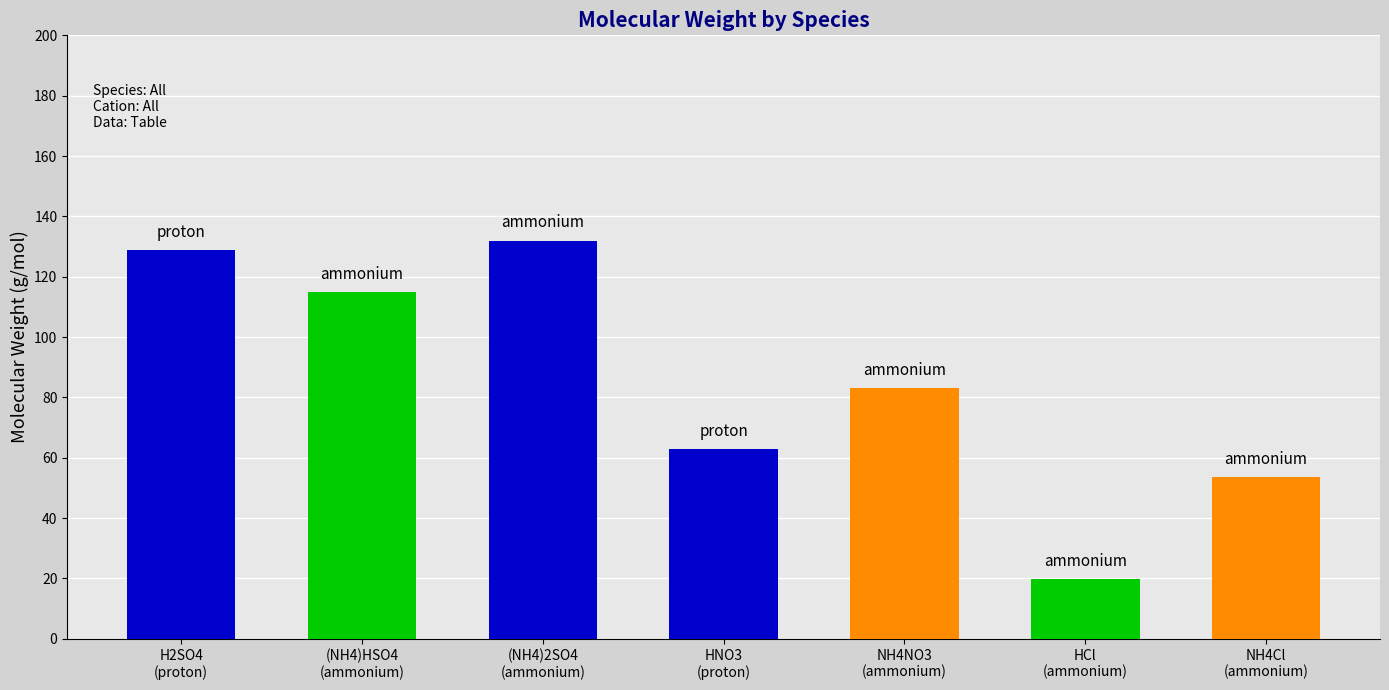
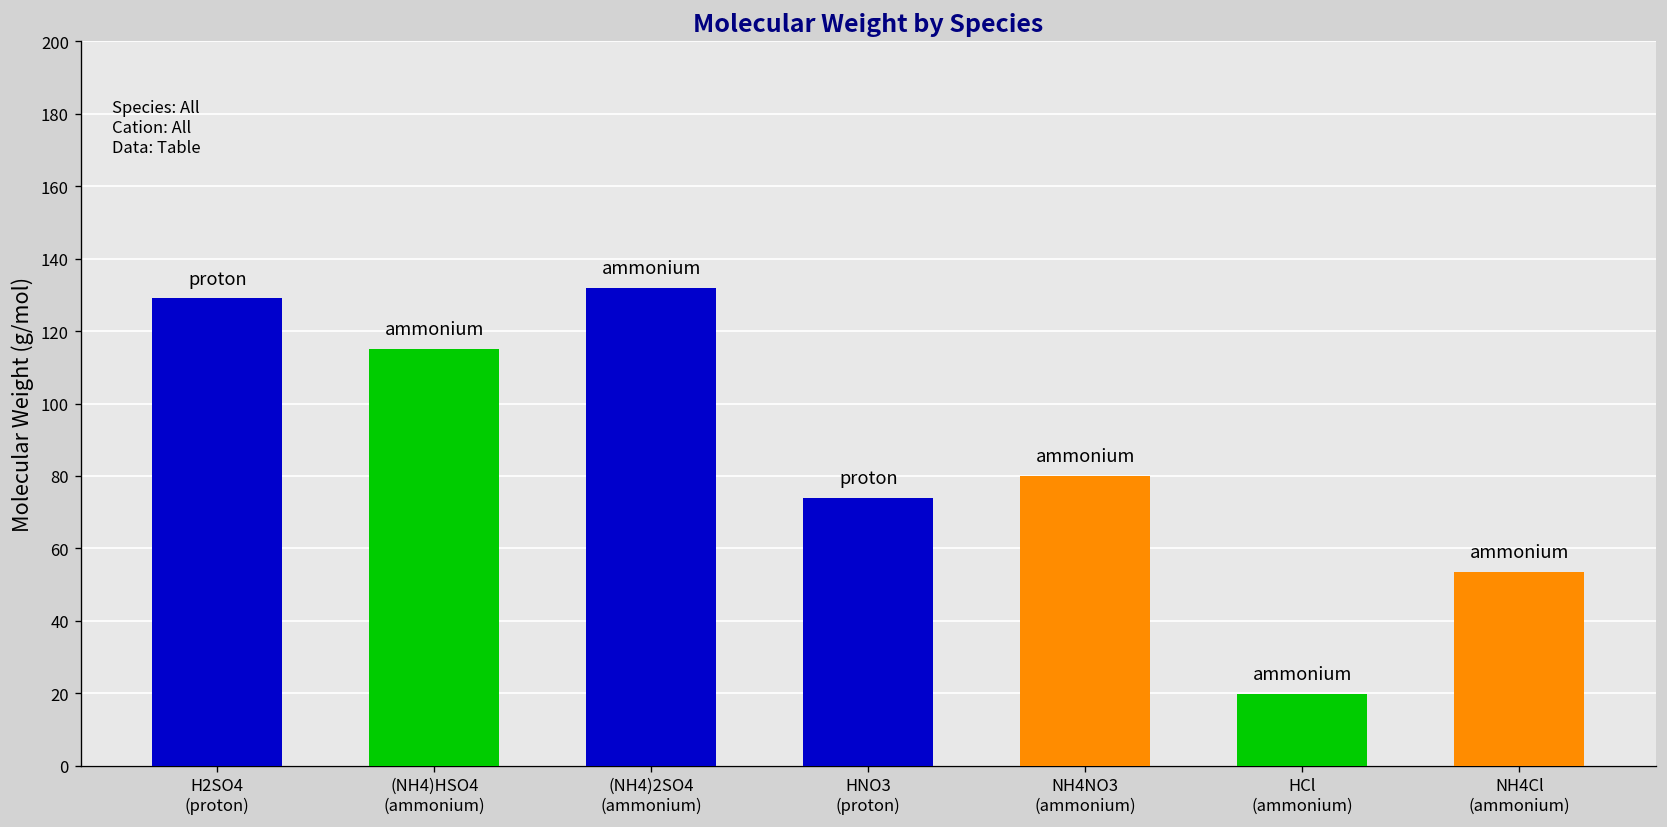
  {
    "H2SO4 (proton)": 129,
    "(NH4)HSO4 (ammonium)": 115,
    "(NH4)2SO4 (ammonium)": 132,
-   "HNO3 (proton)": 63,
-   "NH4NO3 (ammonium)": 83,
+   "HNO3 (proton)": 74,
+   "NH4NO3 (ammonium)": 80,
    "HCl (ammonium)": 20,
    "NH4Cl (ammonium)": 54
  }
